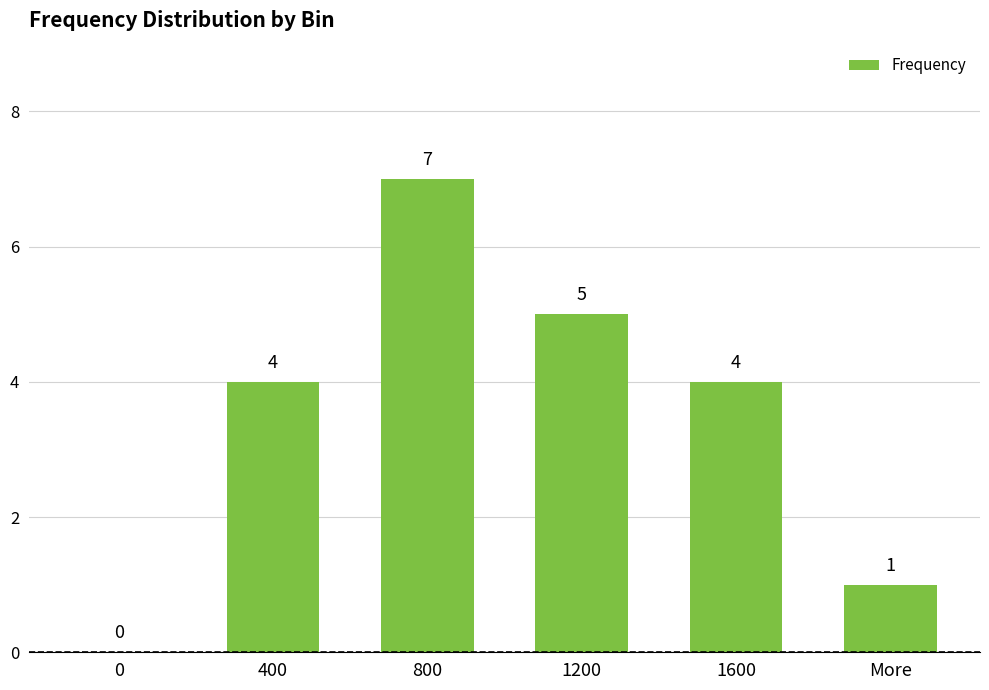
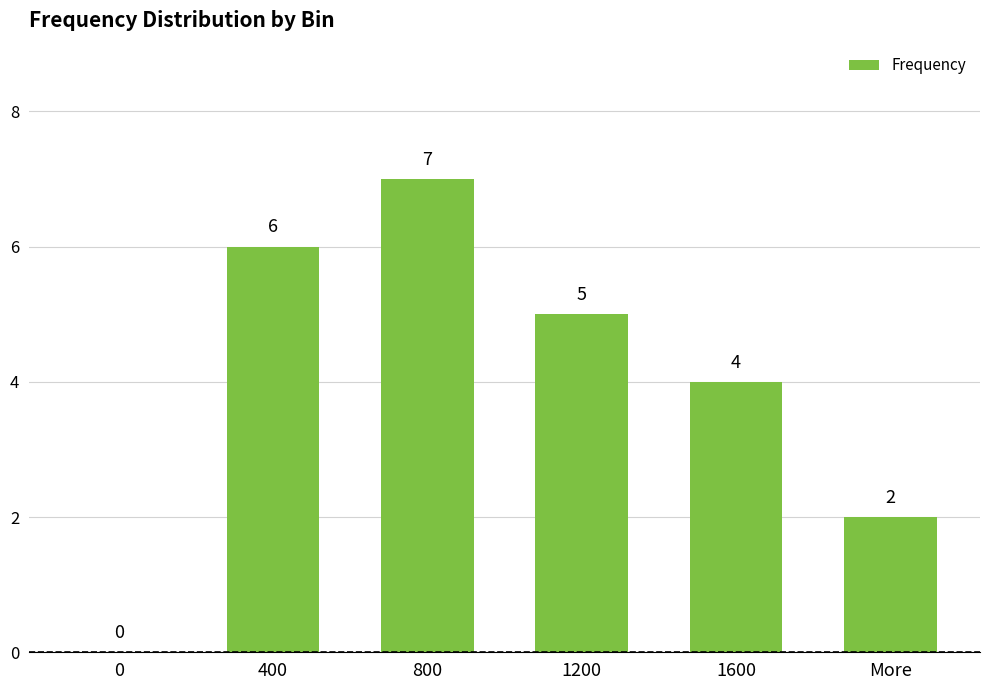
  {
    "0": 0,
-   "400": 4,
+   "400": 6,
    "800": 7,
    "1200": 5,
    "1600": 4,
-   "More": 1
+   "More": 2
  }
